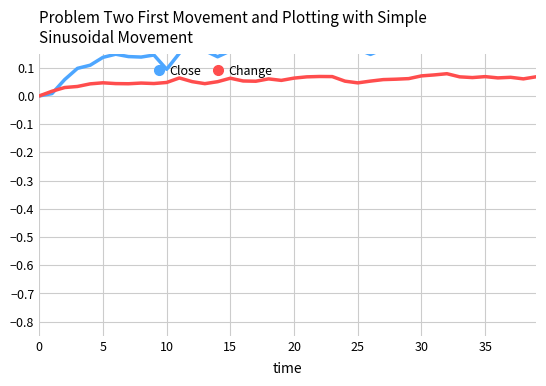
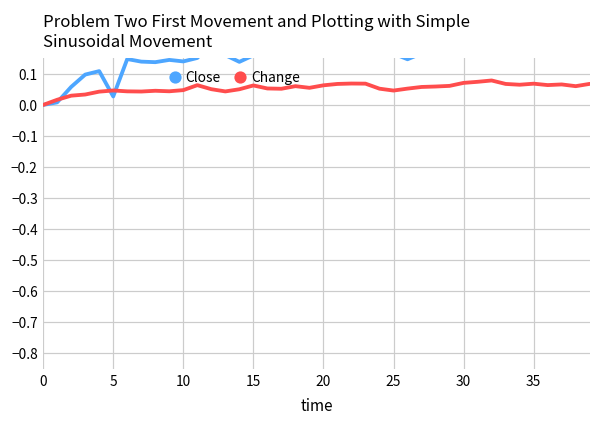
  {
    "Close": {
-     "5": 0.14,
-     "10": 0.09
+     "5": 0.03,
+     "10": 0.14
    },
    "Change": {
      "5": 0.05,
      "10": 0.05,
      "15": 0.06,
      "20": 0.06,
      "25": 0.05,
      "30": 0.07,
      "35": 0.07
    }
  }
